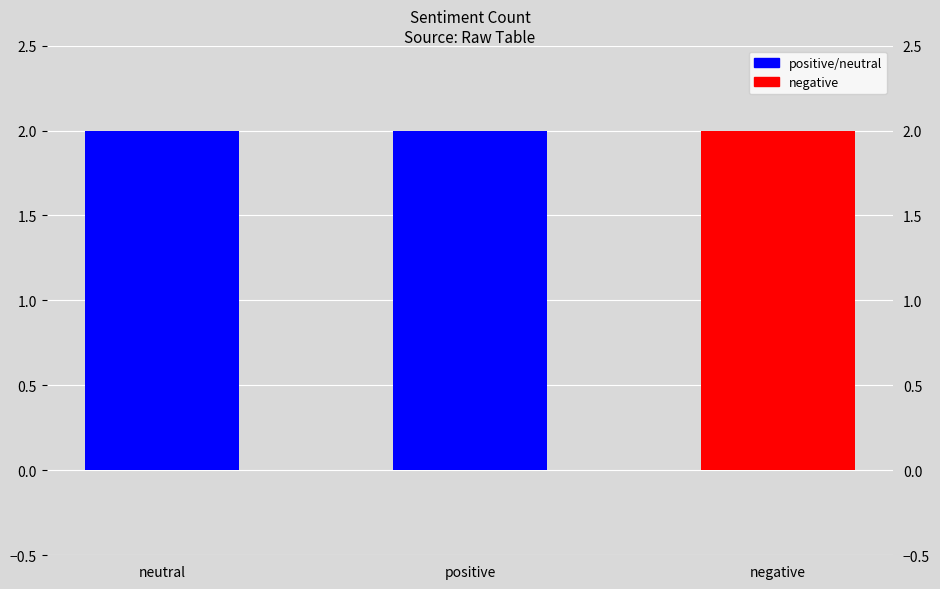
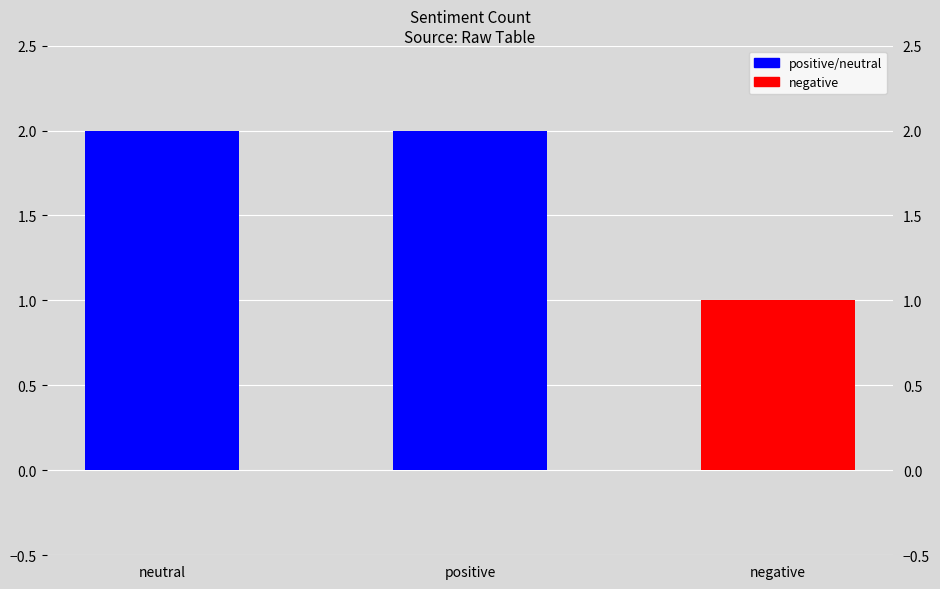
  {
    "neutral": 2,
    "positive": 2,
-   "negative": 2
+   "negative": 1
  }
